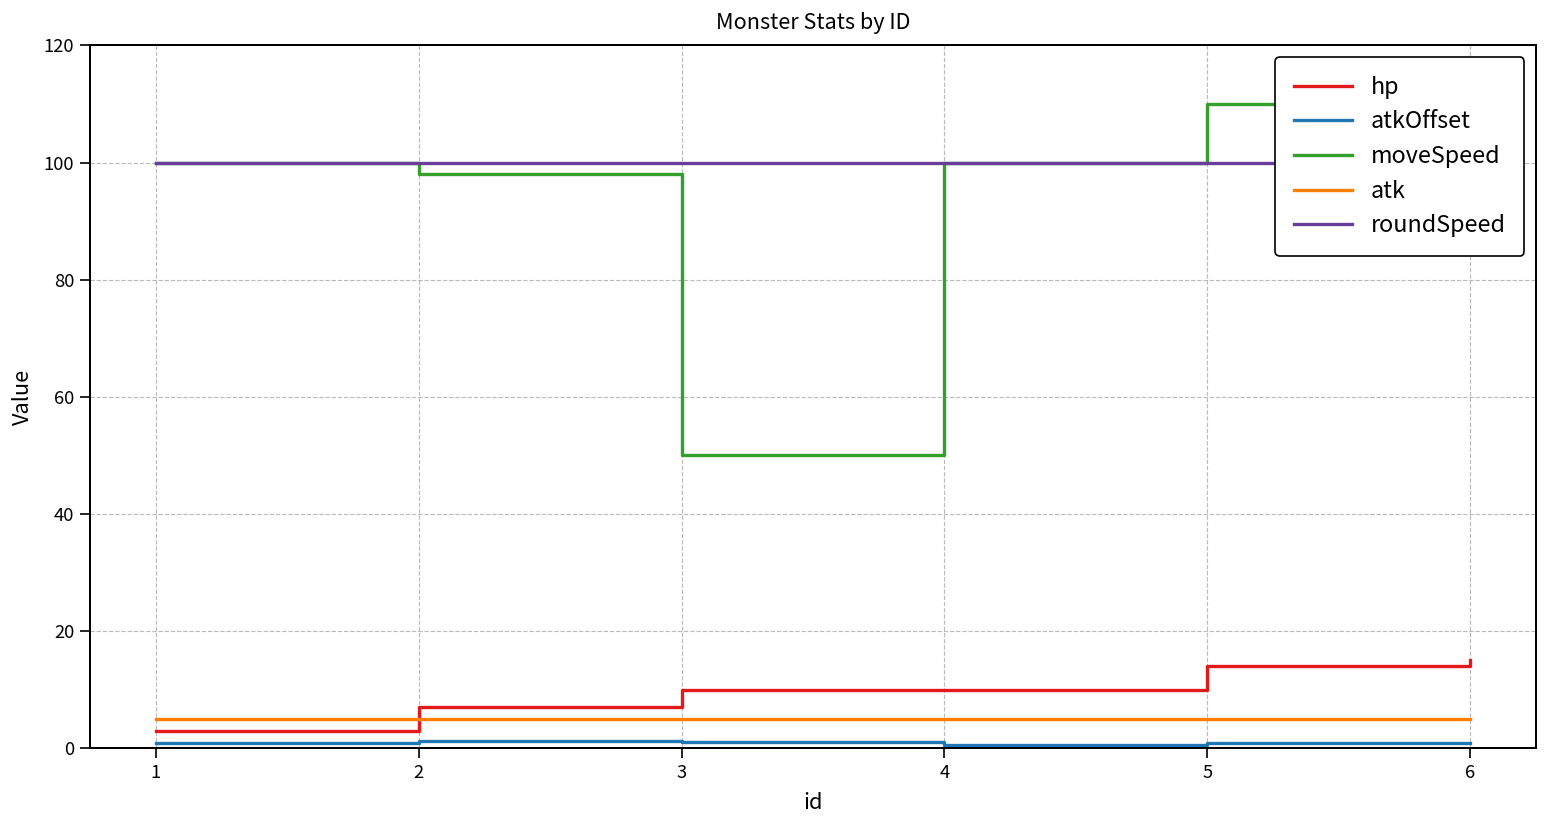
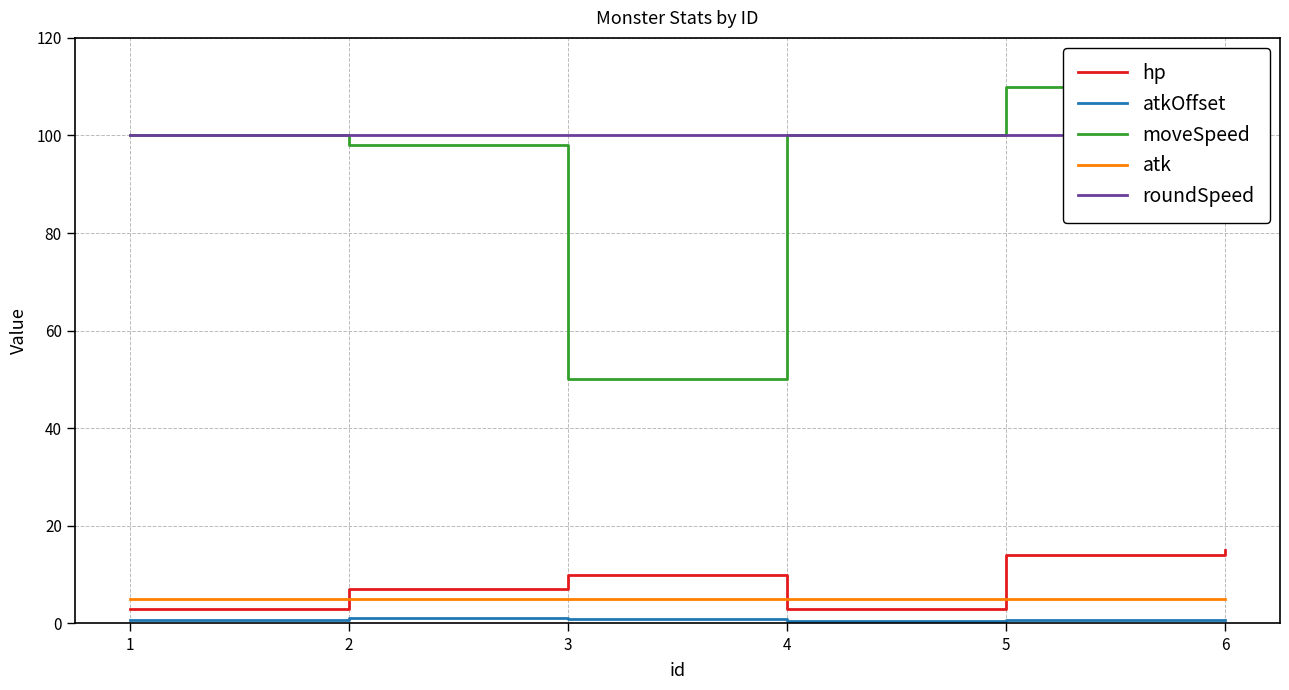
  {
    "hp": {
      "1": 3,
      "2": 7,
      "3": 10,
-     "4": 10,
+     "4": 3,
      "5": 14,
      "6": 15
    },
    "atkOffset": {
      "1": 1,
      "2": 1,
      "3": 1,
      "4": 1,
      "5": 1,
      "6": 1
    },
    "moveSpeed": {
      "2": 98,
      "3": 50,
      "5": 110
    },
    "atk": {
      "1": 5,
      "2": 5,
      "3": 5,
      "4": 5,
      "5": 5,
      "6": 5
    },
    "roundSpeed": {
      "2": 100,
      "3": 100,
      "5": 100
    }
  }
